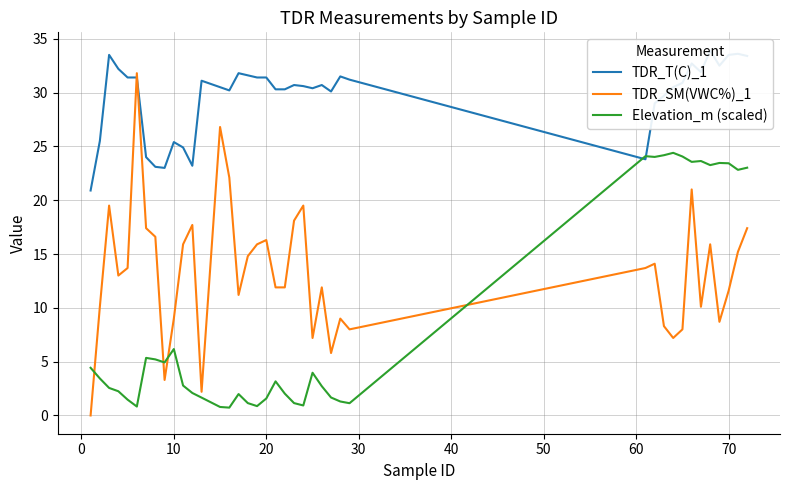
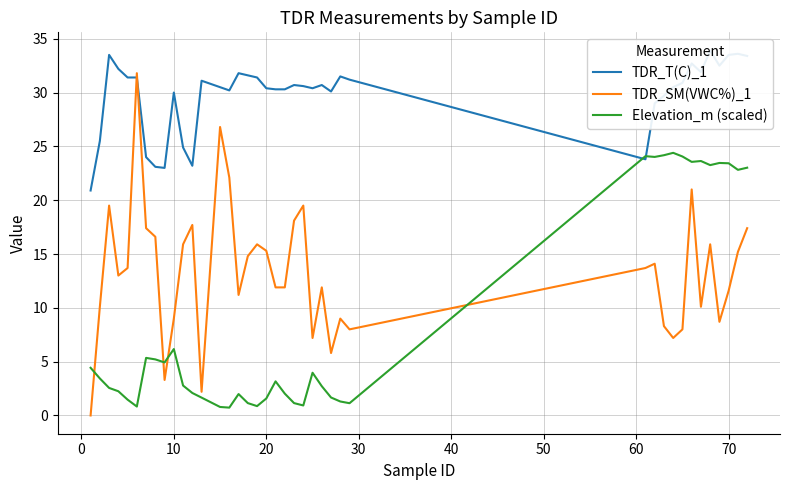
  {
    "TDR_T(C)_1": {
-     "10": 25.4,
-     "20": 31.4
+     "10": 30.0,
+     "20": 30.4
    },
    "TDR_SM(VWC%)_1": {
      "10": 9.0,
-     "20": 16.3,
+     "20": 15.3,
      "70": 11.6
    },
    "Elevation_m (scaled)": {
      "10": 6.2,
      "20": 1.6,
      "70": 23.4
    }
  }
